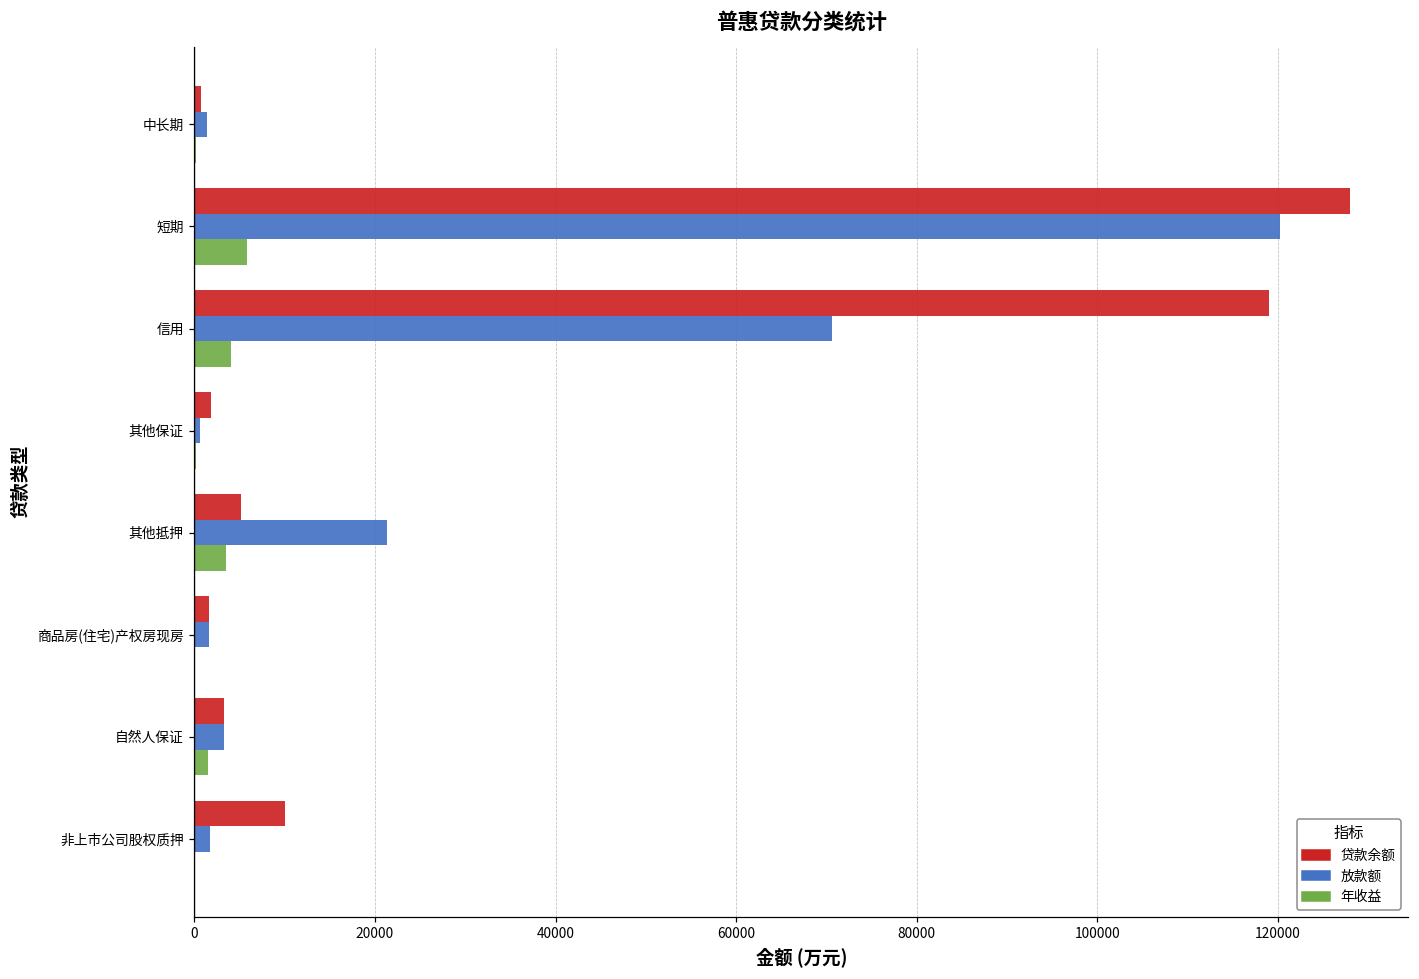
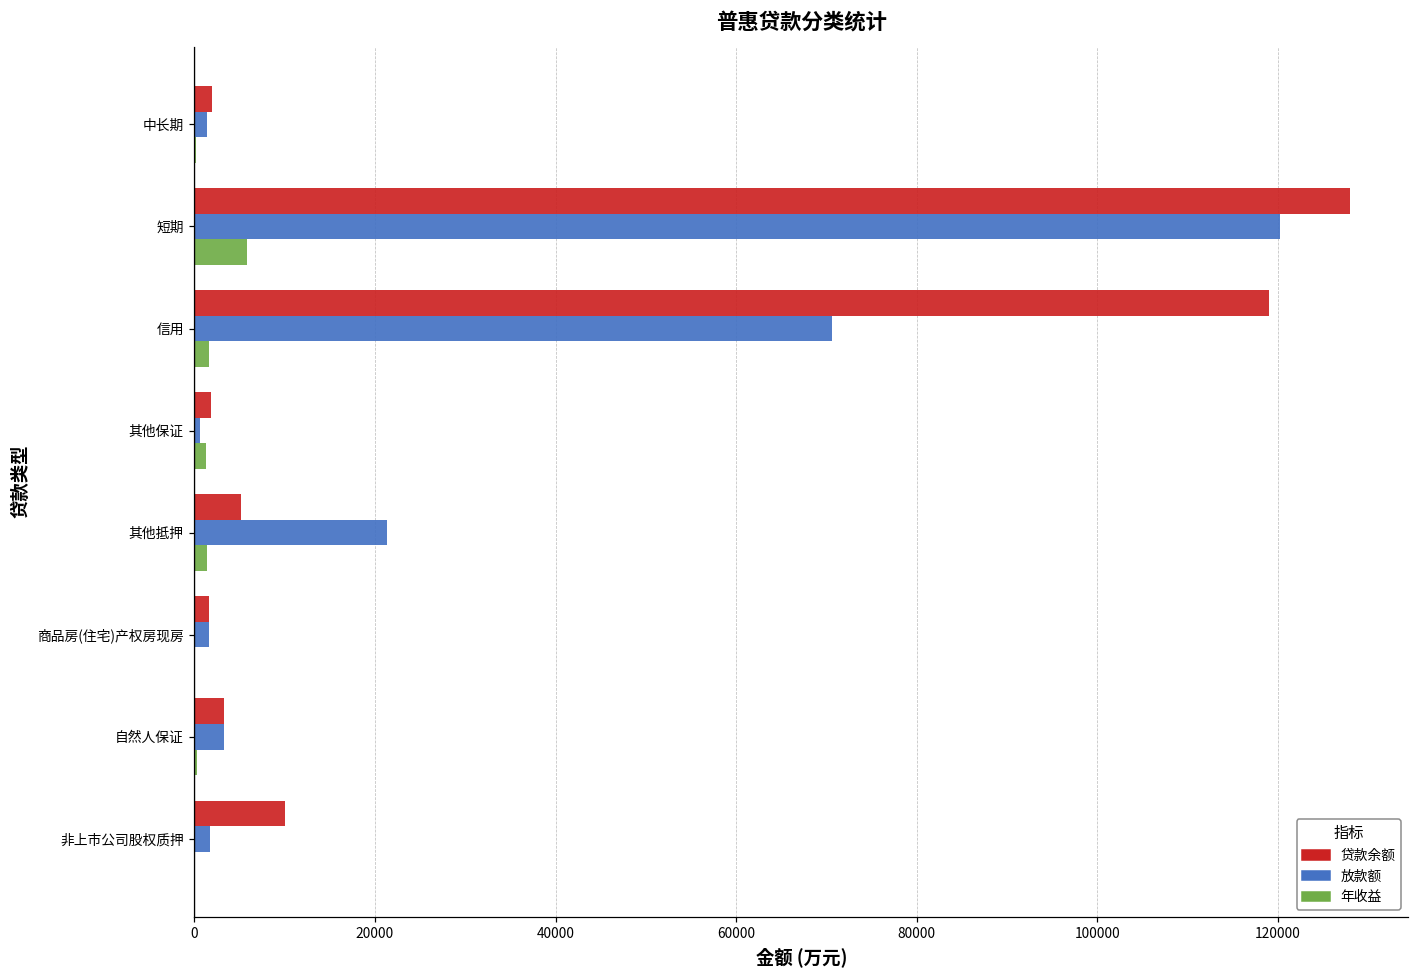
  {
    "贷款余额": {
-     "中长期": 1000,
+     "中长期": 2000,
      "短期": 128000,
      "信用": 119000,
      "其他保证": 2000,
      "其他抵押": 5000,
      "商品房(住宅)产权房现房": 2000,
      "自然人保证": 3000,
      "非上市公司股权质押": 10000
    },
    "放款额": {
      "中长期": 1000,
      "短期": 120000,
      "信用": 71000,
      "其他保证": 1000,
      "其他抵押": 21000,
      "商品房(住宅)产权房现房": 2000,
      "自然人保证": 3000,
      "非上市公司股权质押": 2000
    },
    "年收益": {
      "短期": 6000,
-     "信用": 4000,
-     "其他保证": 0,
-     "其他抵押": 4000,
-     "自然人保证": 1000
+     "信用": 2000,
+     "其他保证": 1000,
+     "其他抵押": 1000,
+     "自然人保证": 0
    }
  }
